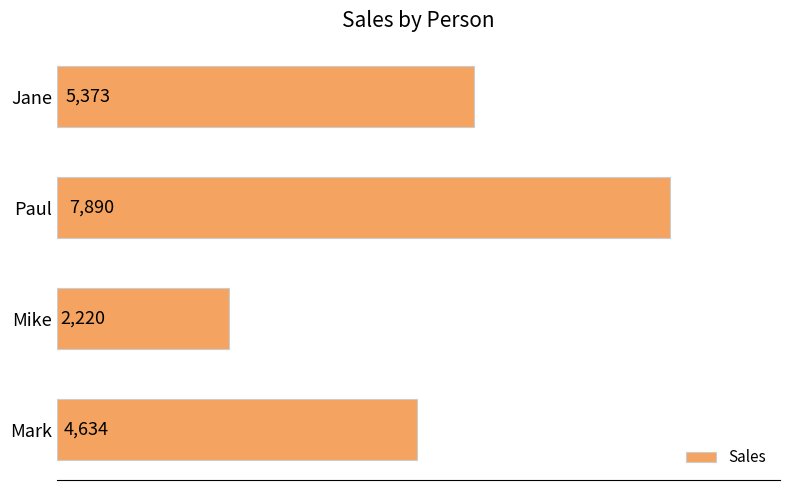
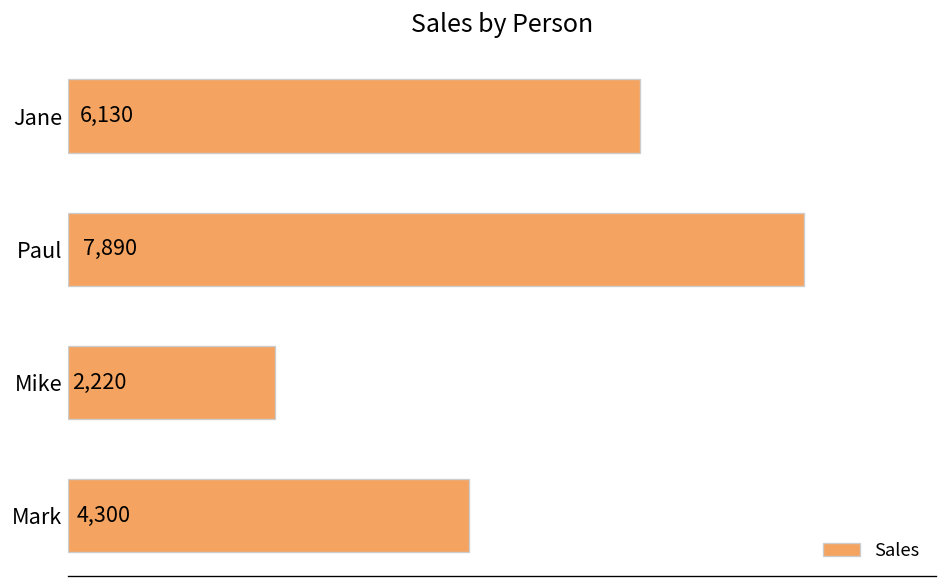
  {
-   "Jane": "5,373",
+   "Jane": "6,130",
    "Paul": "7,890",
    "Mike": "2,220",
-   "Mark": "4,634"
+   "Mark": "4,300"
  }
